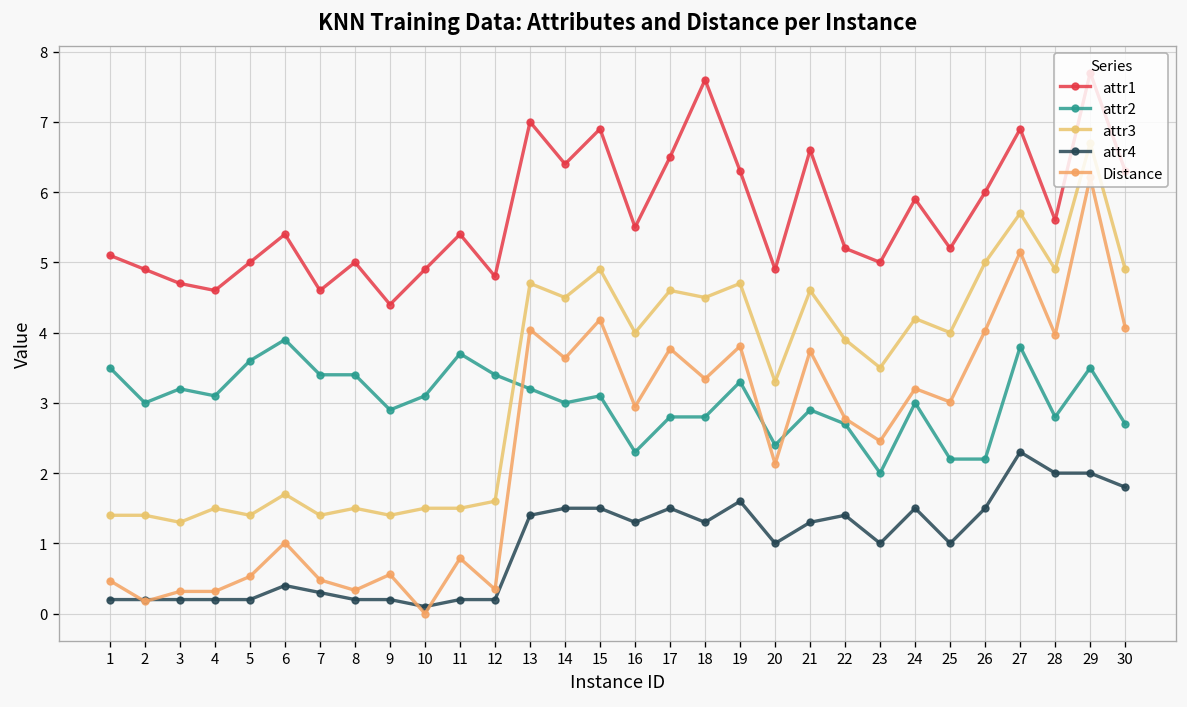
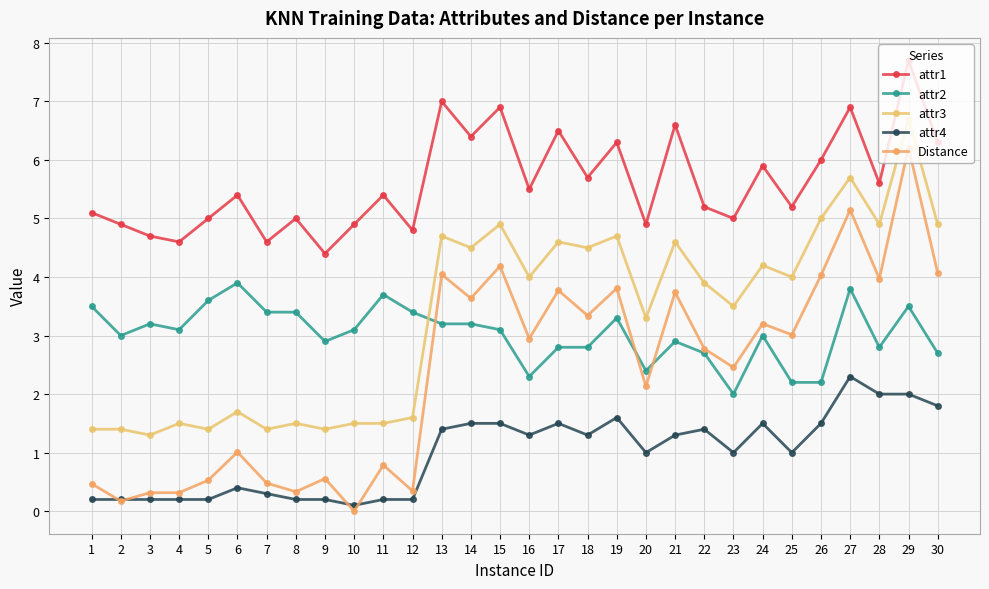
  {
    "attr1": {
      "1": 5.1,
      "2": 4.9,
      "3": 4.7,
      "4": 4.6,
      "5": 5.0,
      "6": 5.4,
      "7": 4.6,
      "8": 5.0,
      "9": 4.4,
      "10": 4.9,
      "11": 5.4,
      "12": 4.8,
      "13": 7.0,
      "14": 6.4,
      "15": 6.9,
      "16": 5.5,
      "17": 6.5,
-     "18": 7.6,
+     "18": 5.7,
      "19": 6.3,
      "20": 4.9,
      "21": 6.6,
      "22": 5.2,
      "23": 5.0,
      "24": 5.9,
      "25": 5.2,
      "26": 6.0,
      "27": 6.9,
      "28": 5.6
    },
    "attr2": {
      "1": 3.5,
      "2": 3.0,
      "3": 3.2,
      "4": 3.1,
      "5": 3.6,
      "6": 3.9,
      "7": 3.4,
      "8": 3.4,
      "9": 2.9,
      "10": 3.1,
      "11": 3.7,
      "12": 3.4,
      "13": 3.2,
-     "14": 3.0,
+     "14": 3.2,
      "15": 3.1,
      "16": 2.3,
      "17": 2.8,
      "18": 2.8,
      "19": 3.3,
      "20": 2.4,
      "21": 2.9,
      "22": 2.7,
      "23": 2.0,
      "24": 3.0,
      "25": 2.2,
      "26": 2.2,
      "27": 3.8,
      "28": 2.8,
      "29": 3.5,
      "30": 2.7
    },
    "attr4": {
      "1": 0.2,
      "3": 0.2,
      "4": 0.2,
      "5": 0.2,
      "6": 0.4,
      "7": 0.3,
      "8": 0.2,
      "9": 0.2,
      "10": 0.1,
      "11": 0.2,
      "12": 0.2,
      "13": 1.4,
      "14": 1.5,
      "15": 1.5,
      "16": 1.3,
      "17": 1.5,
      "18": 1.3,
      "19": 1.6,
      "20": 1.0,
      "21": 1.3,
      "22": 1.4,
      "23": 1.0,
      "24": 1.5,
      "25": 1.0,
      "26": 1.5,
      "27": 2.3,
      "28": 2.0,
      "29": 2.0,
      "30": 1.8
    }
  }
